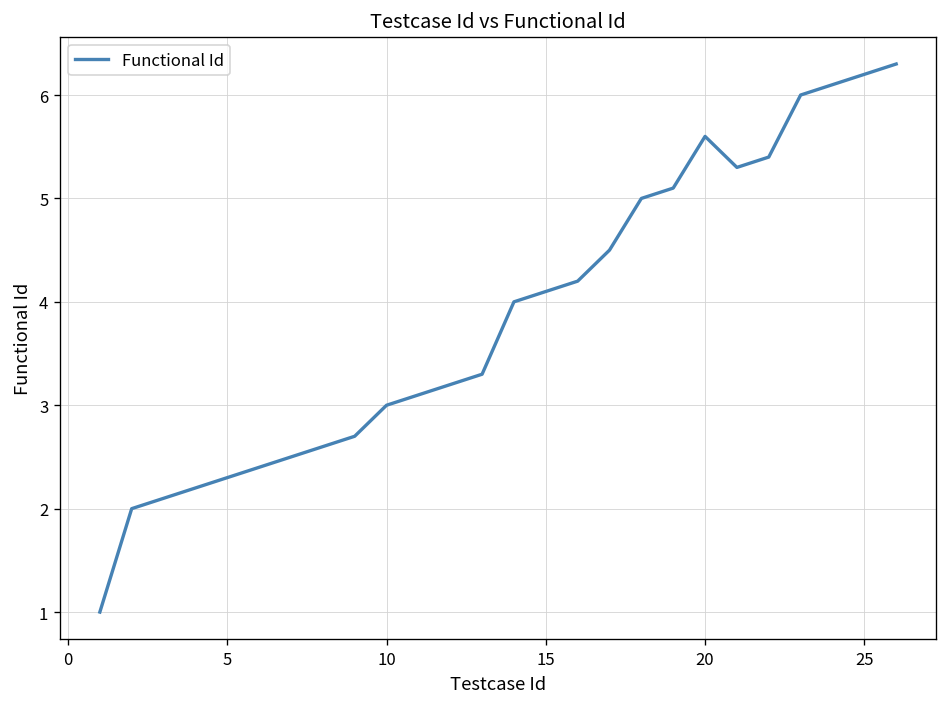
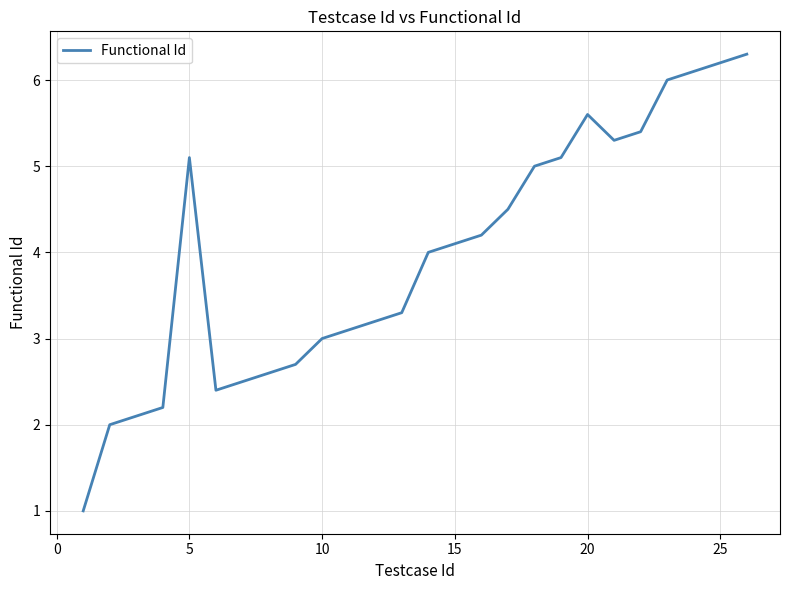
  {
-   "5": 2.3,
+   "5": 5.1,
    "10": 3.0,
    "15": 4.1,
    "20": 5.6,
    "25": 6.2
  }
